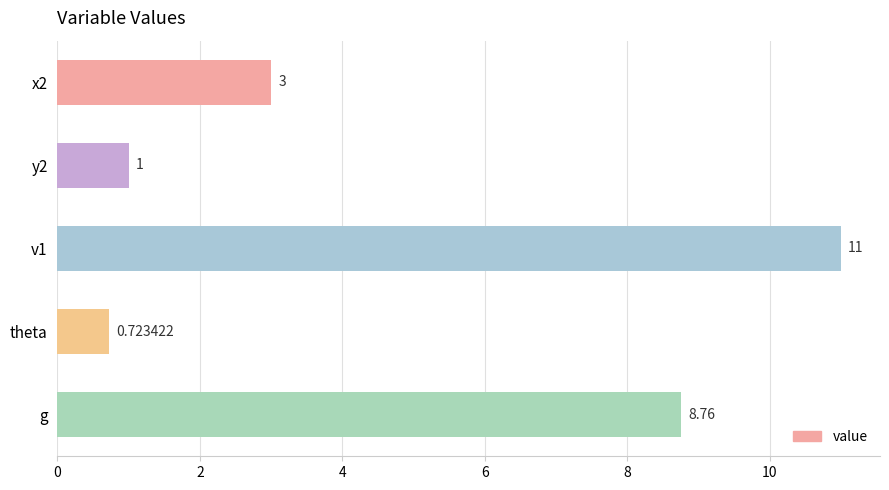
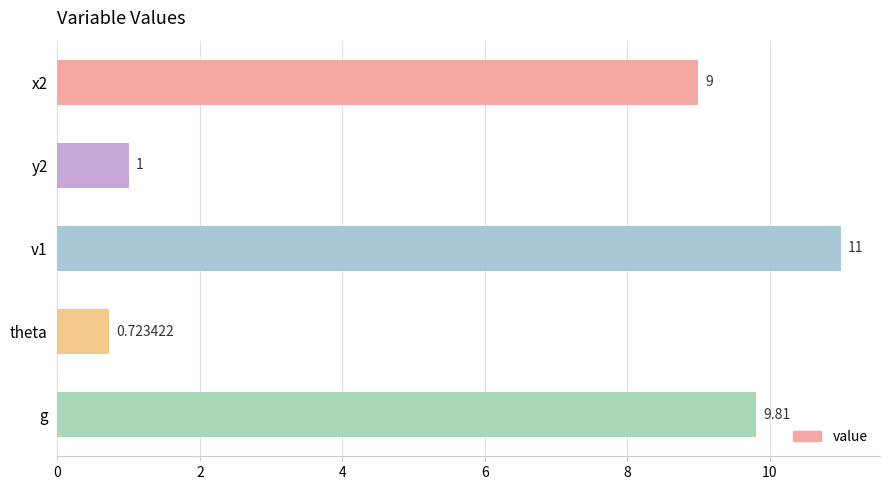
  {
-   "x2": 3,
+   "x2": 9,
    "y2": 1,
    "v1": 11,
    "theta": 0.723422,
-   "g": 8.76
+   "g": 9.81
  }
